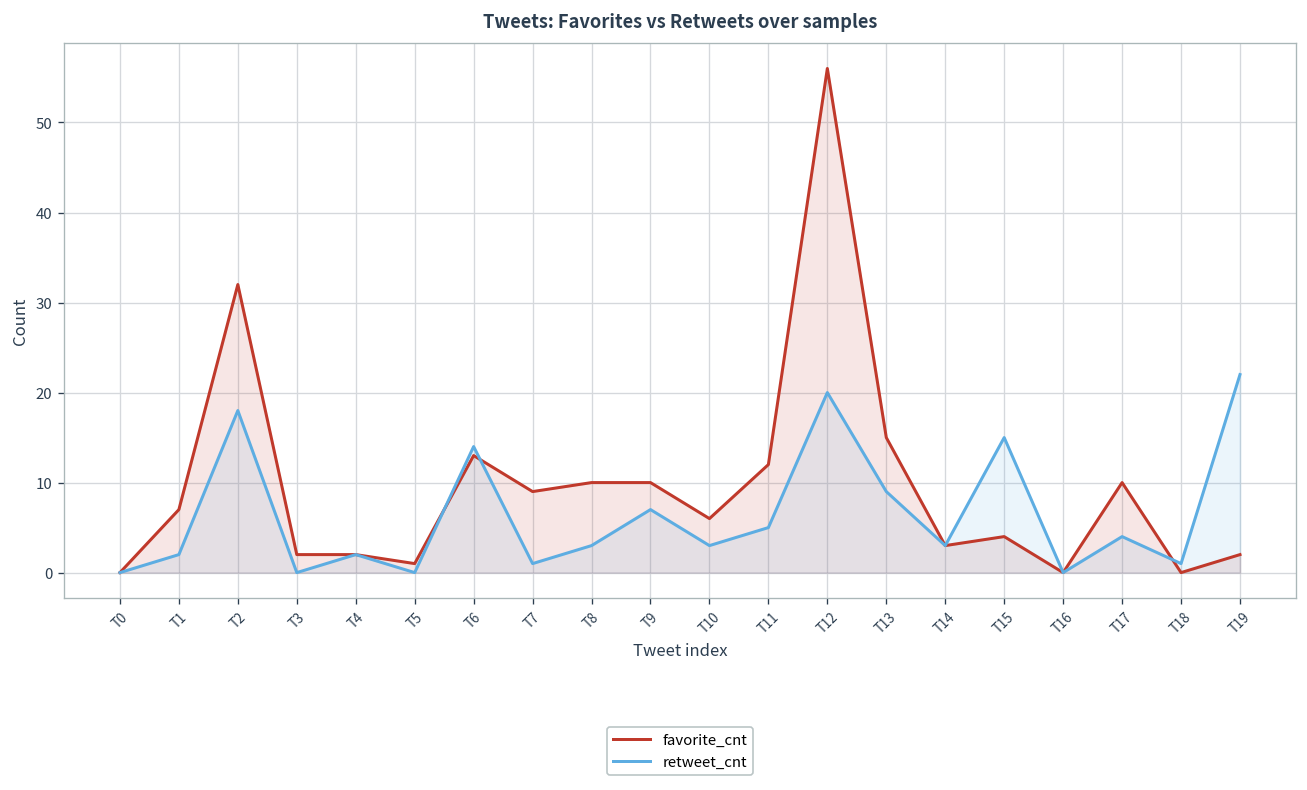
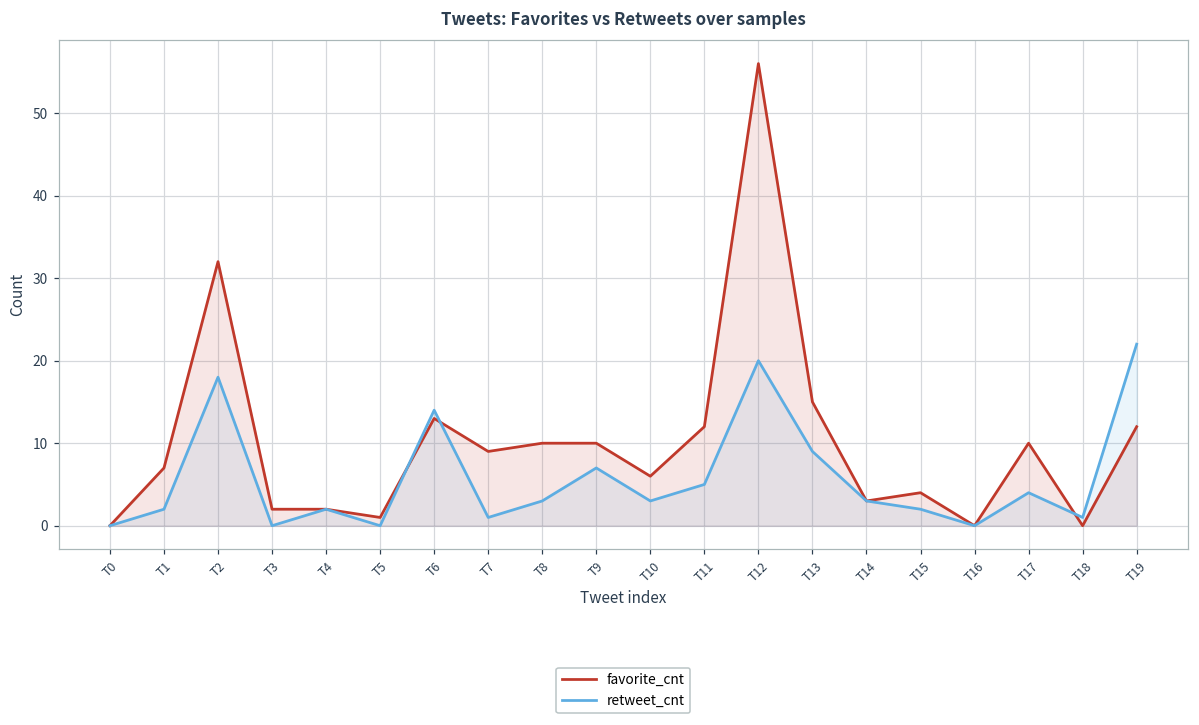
  {
    "favorite_cnt": {
      "T1": 7,
      "T2": 32,
      "T3": 2,
      "T5": 1,
      "T6": 13,
      "T7": 9,
      "T8": 10,
      "T9": 10,
      "T10": 6,
      "T11": 12,
      "T12": 56,
      "T13": 15,
      "T15": 4,
      "T17": 10,
      "T18": 0,
-     "T19": 2
+     "T19": 12
    },
    "retweet_cnt": {
      "T1": 2,
      "T2": 18,
      "T3": 0,
      "T5": 0,
      "T6": 14,
      "T7": 1,
      "T8": 3,
      "T9": 7,
      "T10": 3,
      "T11": 5,
      "T12": 20,
      "T13": 9,
-     "T15": 15,
+     "T15": 2,
      "T17": 4,
      "T18": 1,
      "T19": 22
    }
  }
